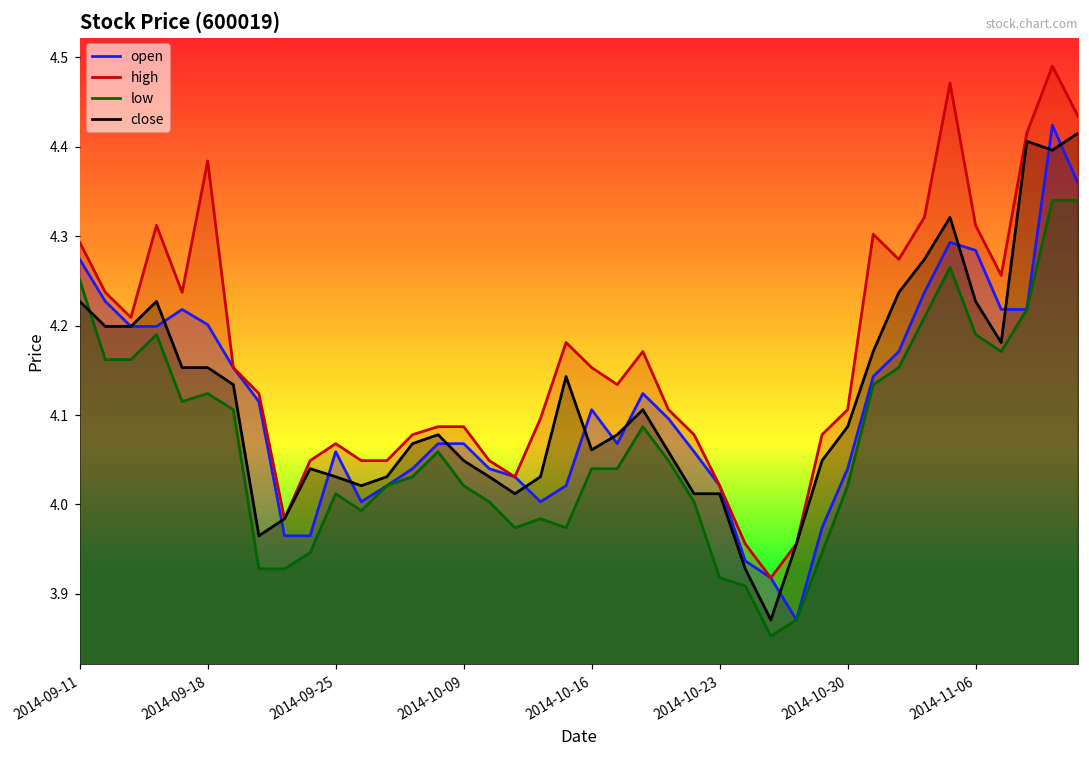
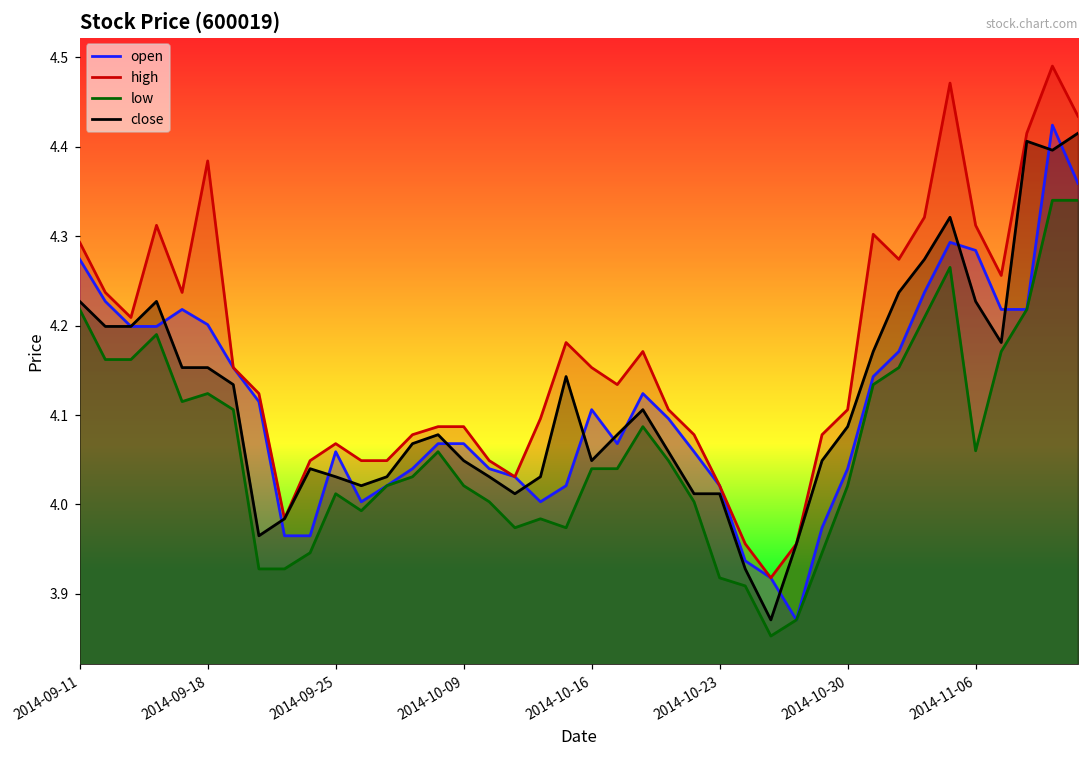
  {
    "open": {
      "2014-09-11": 4.27,
      "2014-09-18": 4.20,
      "2014-09-25": 4.06,
      "2014-10-09": 4.07,
      "2014-10-16": 4.11,
      "2014-10-30": 4.04,
      "2014-11-06": 4.28
    },
    "high": {
      "2014-09-11": 4.29,
      "2014-09-18": 4.38,
      "2014-09-25": 4.07,
      "2014-10-09": 4.09,
      "2014-10-16": 4.15,
      "2014-10-30": 4.11,
      "2014-11-06": 4.31
    },
    "low": {
-     "2014-09-11": 4.25,
+     "2014-09-11": 4.22,
      "2014-09-18": 4.12,
      "2014-09-25": 4.01,
      "2014-10-09": 4.02,
      "2014-10-16": 4.04,
      "2014-10-23": 3.92,
      "2014-10-30": 4.02,
-     "2014-11-06": 4.19
+     "2014-11-06": 4.06
    },
    "close": {
      "2014-09-11": 4.23,
      "2014-09-18": 4.15,
      "2014-09-25": 4.03,
      "2014-10-09": 4.05,
-     "2014-10-16": 4.06,
+     "2014-10-16": 4.05,
      "2014-10-23": 4.01,
      "2014-10-30": 4.09,
      "2014-11-06": 4.23
    }
  }
